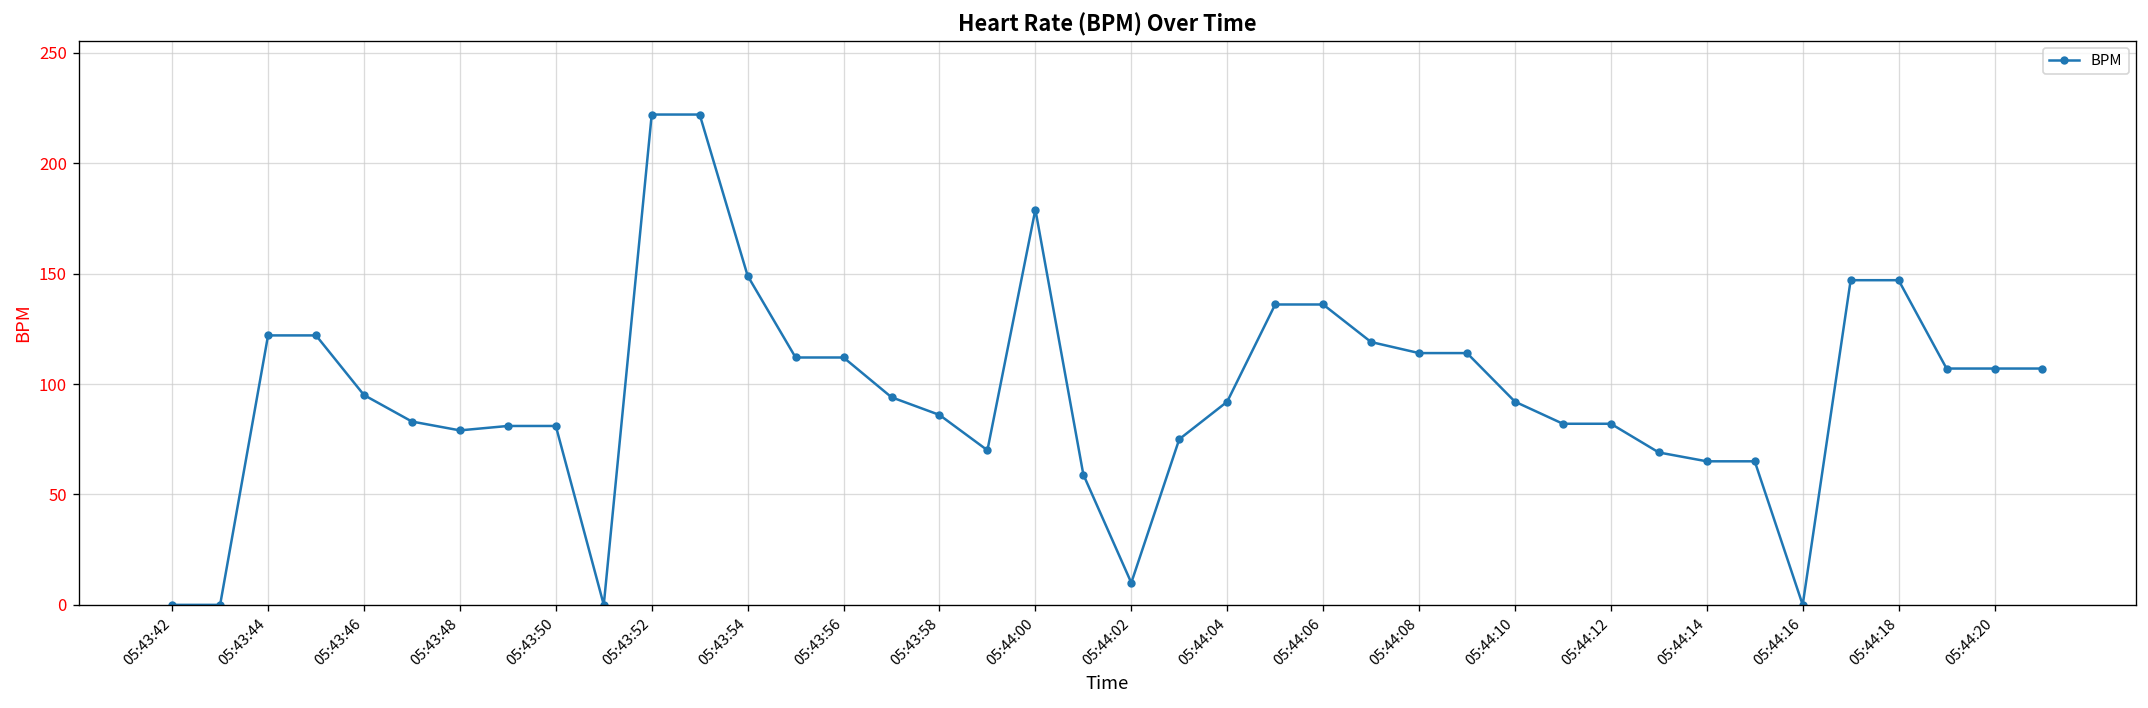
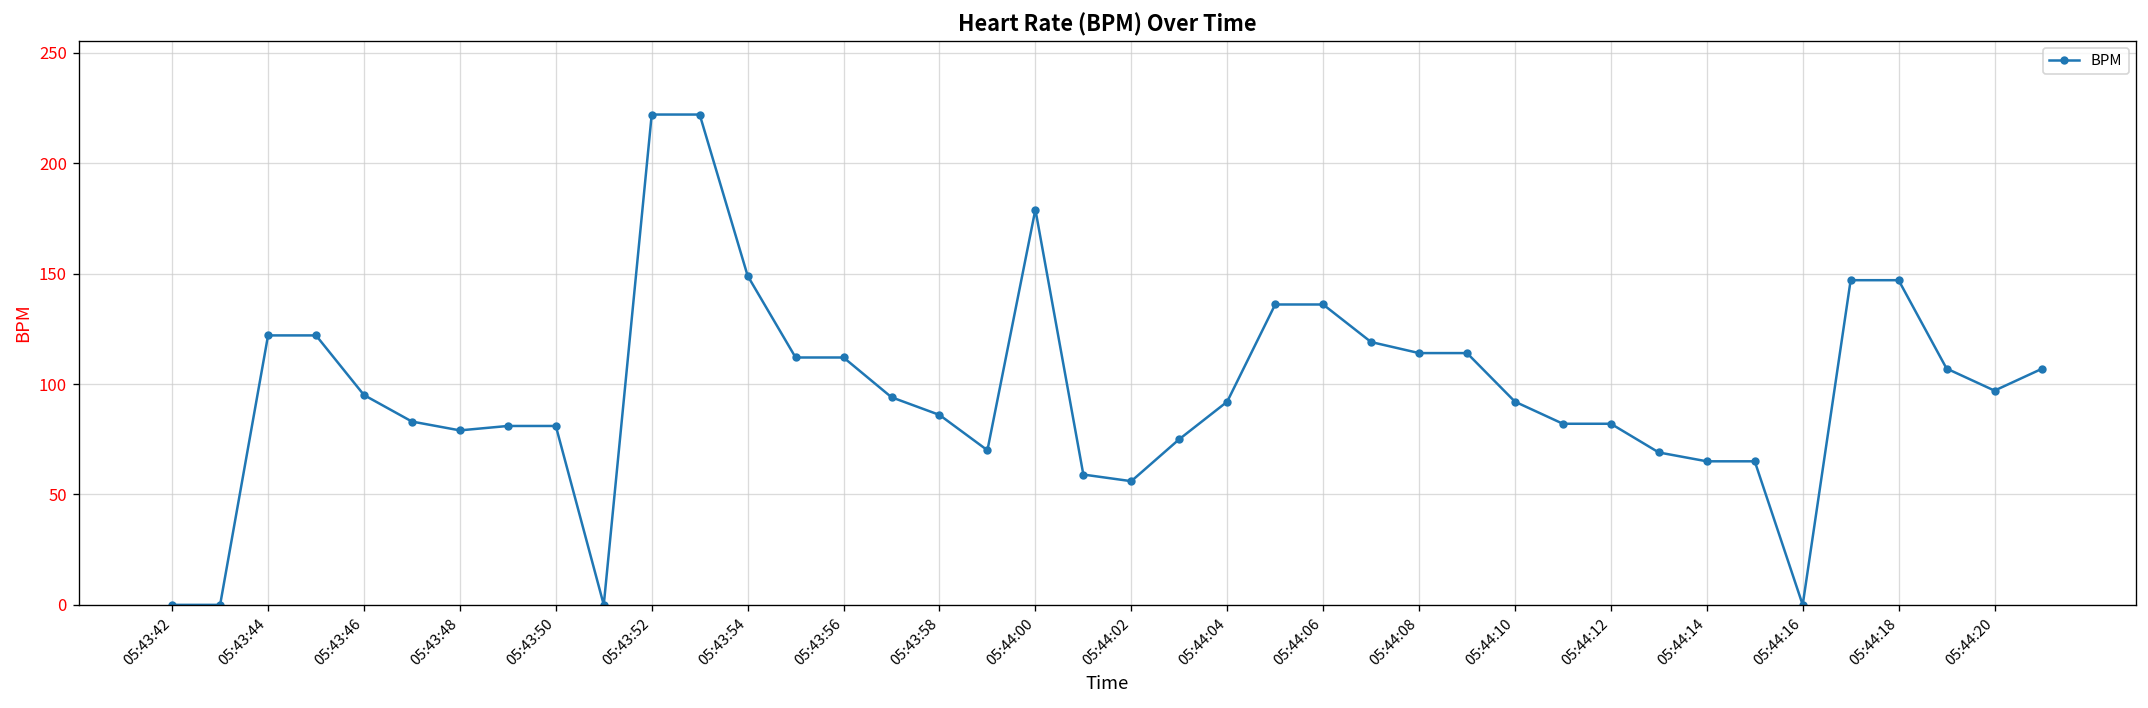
  {
    "05:43:42": 0,
    "05:43:44": 122,
    "05:43:46": 95,
    "05:43:48": 79,
    "05:43:50": 81,
    "05:43:52": 222,
    "05:43:54": 149,
    "05:43:56": 112,
    "05:43:58": 86,
    "05:44:00": 179,
-   "05:44:02": 10,
+   "05:44:02": 56,
    "05:44:04": 92,
    "05:44:06": 136,
    "05:44:08": 114,
    "05:44:10": 92,
    "05:44:12": 82,
    "05:44:14": 65,
    "05:44:16": 0,
    "05:44:18": 147,
-   "05:44:20": 107
+   "05:44:20": 97
  }
